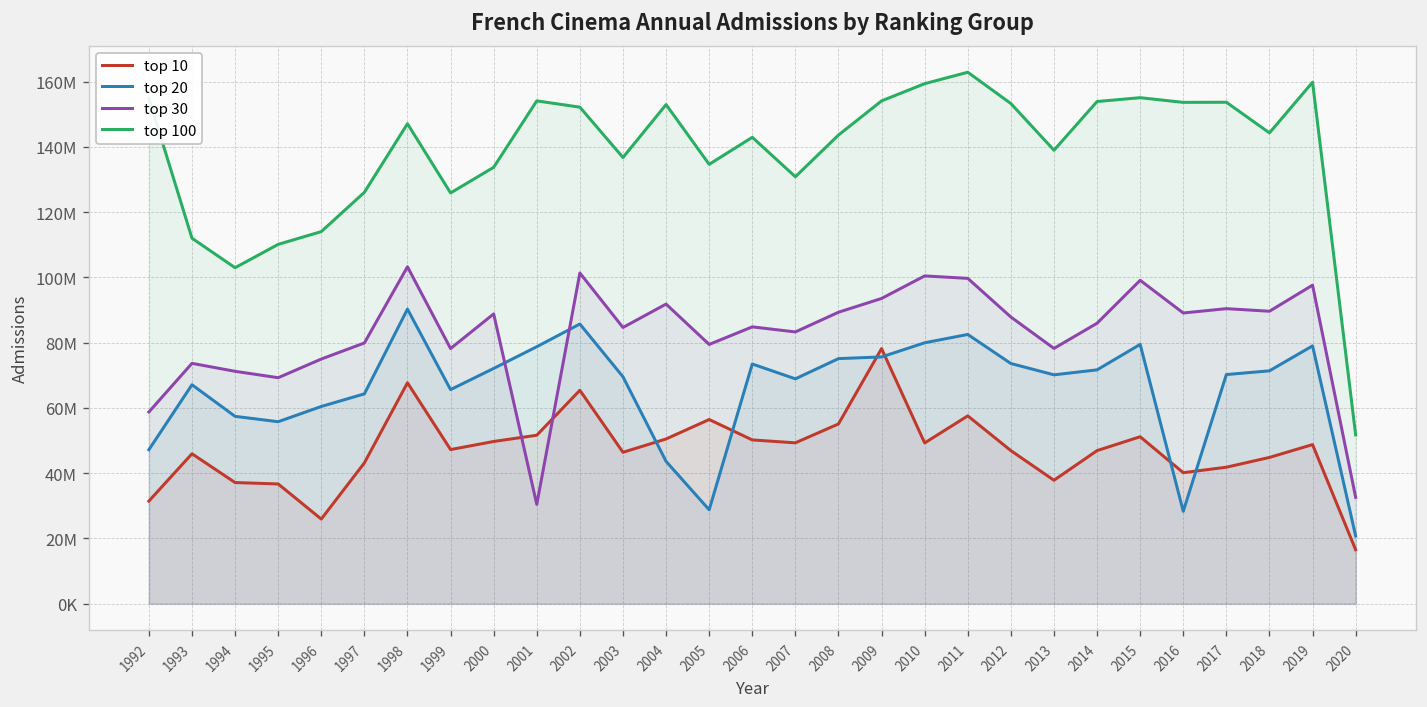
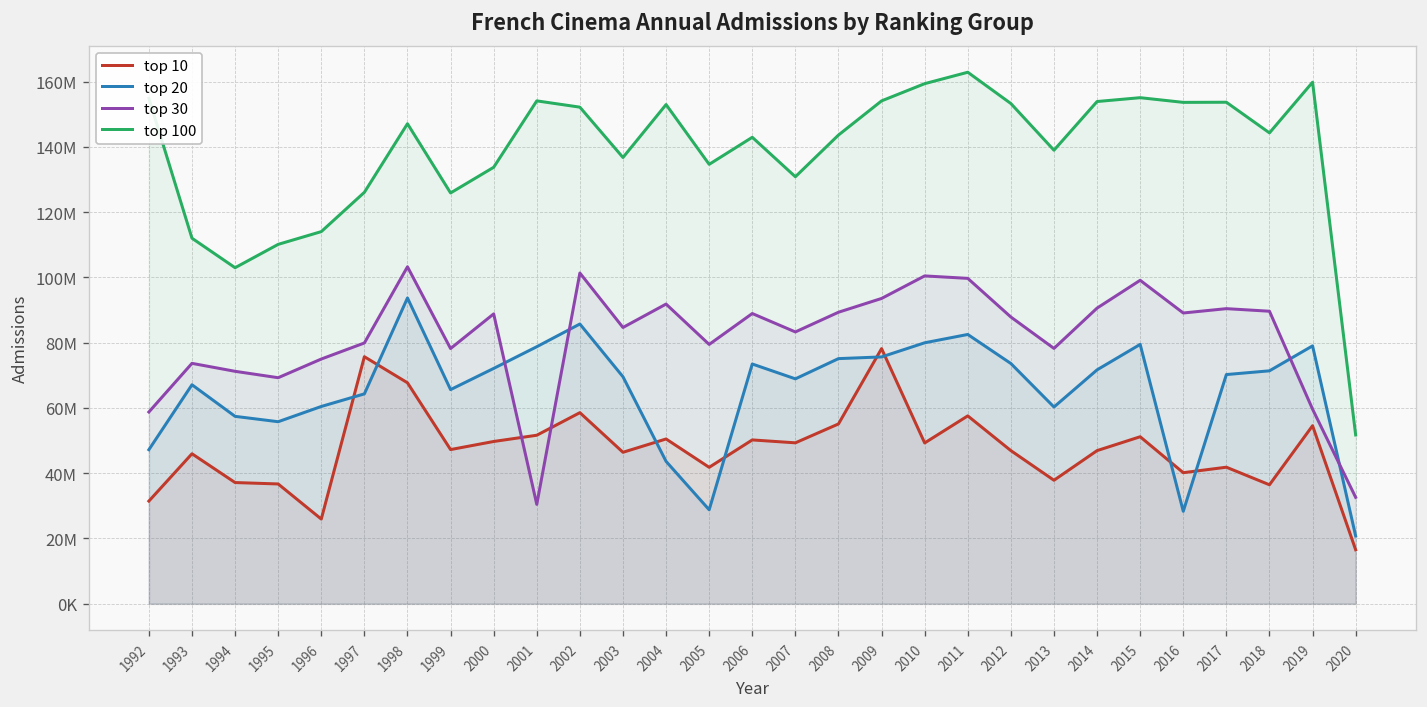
  {
    "top 10": {
      "1992": 31000000,
      "1993": 46000000,
      "1994": 37000000,
      "1995": 37000000,
      "1996": 26000000,
-     "1997": 43000000,
+     "1997": 76000000,
      "1998": 68000000,
      "1999": 47000000,
      "2000": 50000000,
      "2001": 52000000,
-     "2002": 65000000,
+     "2002": 59000000,
      "2003": 46000000,
      "2004": 50000000,
-     "2005": 56000000,
+     "2005": 42000000,
      "2006": 50000000,
      "2007": 49000000,
      "2008": 55000000,
      "2009": 78000000,
      "2010": 49000000,
      "2011": 58000000,
      "2012": 47000000,
      "2013": 38000000,
      "2014": 47000000,
      "2015": 51000000,
      "2016": 40000000,
      "2017": 42000000,
-     "2018": 45000000,
-     "2019": 49000000,
+     "2018": 36000000,
+     "2019": 55000000,
      "2020": 17000000
    },
    "top 20": {
      "1992": 47000000,
      "1993": 67000000,
      "1994": 57000000,
      "1995": 56000000,
      "1996": 60000000,
      "1997": 64000000,
-     "1998": 90000000,
+     "1998": 94000000,
      "1999": 66000000,
      "2000": 72000000,
      "2001": 79000000,
      "2002": 86000000,
      "2003": 70000000,
      "2004": 44000000,
      "2005": 29000000,
      "2006": 73000000,
      "2007": 69000000,
      "2008": 75000000,
      "2009": 76000000,
      "2010": 80000000,
      "2011": 83000000,
      "2012": 74000000,
-     "2013": 70000000,
+     "2013": 60000000,
      "2014": 72000000,
      "2015": 79000000,
      "2016": 28000000,
      "2017": 70000000,
      "2018": 71000000,
      "2019": 79000000,
      "2020": 21000000
    },
    "top 30": {
      "1992": 59000000,
      "1993": 74000000,
      "1994": 71000000,
      "1995": 69000000,
      "1996": 75000000,
      "1997": 80000000,
      "1998": 103000000,
      "1999": 78000000,
      "2000": 89000000,
      "2001": 30000000,
      "2002": 101000000,
      "2003": 85000000,
      "2004": 92000000,
      "2005": 79000000,
-     "2006": 85000000,
+     "2006": 89000000,
      "2007": 83000000,
      "2008": 89000000,
      "2009": 94000000,
      "2010": 100000000,
      "2011": 100000000,
      "2012": 88000000,
      "2013": 78000000,
-     "2014": 86000000,
+     "2014": 91000000,
      "2015": 99000000,
      "2016": 89000000,
      "2017": 90000000,
      "2018": 90000000,
-     "2019": 98000000,
+     "2019": 60000000,
      "2020": 33000000
    },
    "top 100": {
      "1993": 112000000,
      "1994": 103000000,
      "1995": 110000000,
      "1996": 114000000,
      "1997": 126000000,
      "1998": 147000000,
      "1999": 126000000,
      "2000": 134000000,
      "2001": 154000000,
      "2002": 152000000,
      "2003": 137000000,
      "2004": 153000000,
      "2005": 135000000,
      "2006": 143000000,
      "2007": 131000000,
      "2008": 144000000,
      "2009": 154000000,
      "2010": 159000000,
      "2011": 163000000,
      "2012": 153000000,
      "2013": 139000000,
      "2014": 154000000,
      "2015": 155000000,
      "2016": 154000000,
      "2017": 154000000,
      "2018": 144000000,
      "2019": 160000000,
      "2020": 52000000
    }
  }
